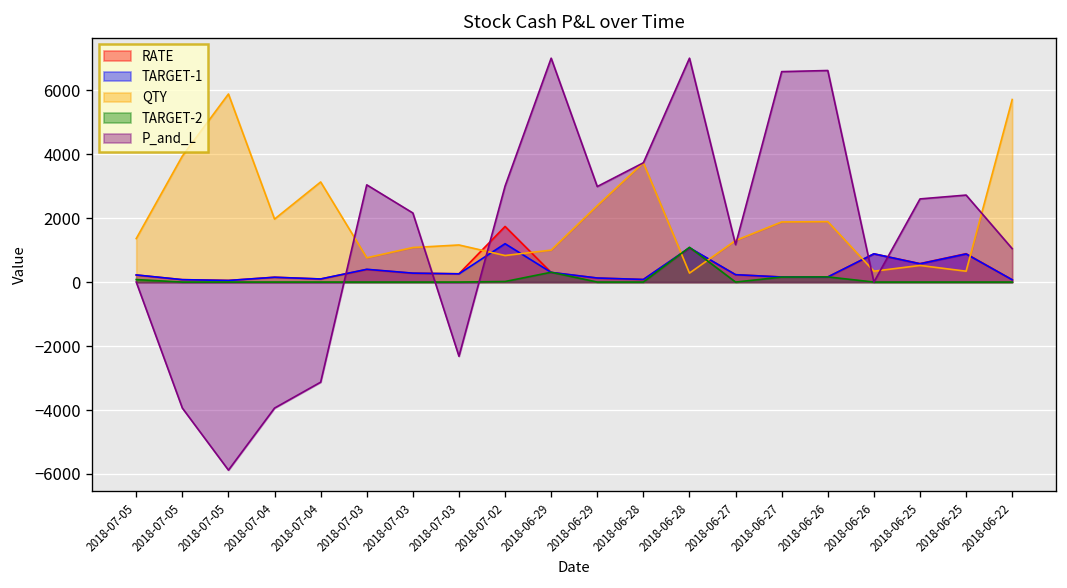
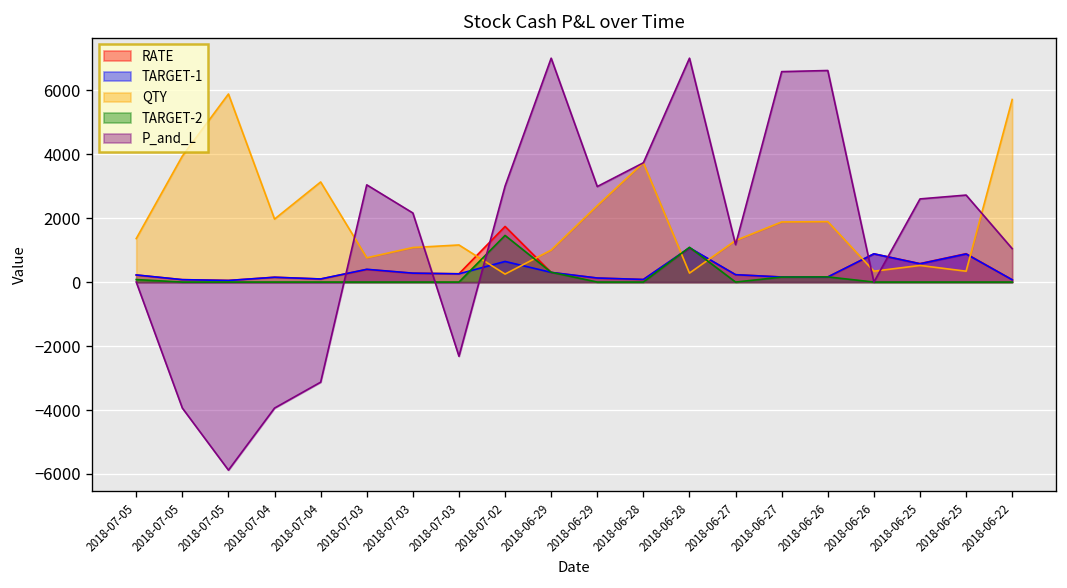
  {
    "RATE": {
      "2018-07-02": 1700
    },
    "TARGET-1": {
-     "2018-07-02": 1200
+     "2018-07-02": 600
    },
    "QTY": {
-     "2018-07-02": 800,
+     "2018-07-02": 300,
      "2018-06-22": 5700
    },
    "TARGET-2": {
-     "2018-07-02": 0
+     "2018-07-02": 1500
    }
  }
